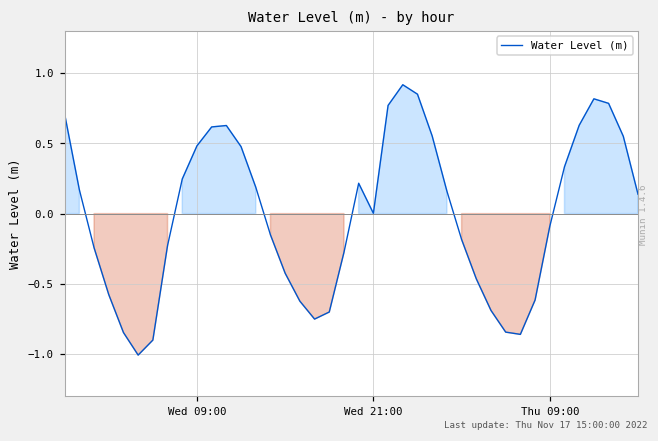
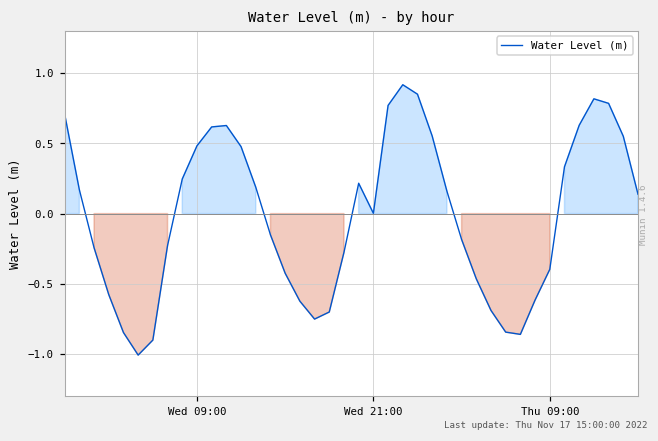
  {
    "Wed 09:00": 0.48,
    "Wed 21:00": 0.00,
-   "Thu 09:00": -0.09
+   "Thu 09:00": -0.40
  }
